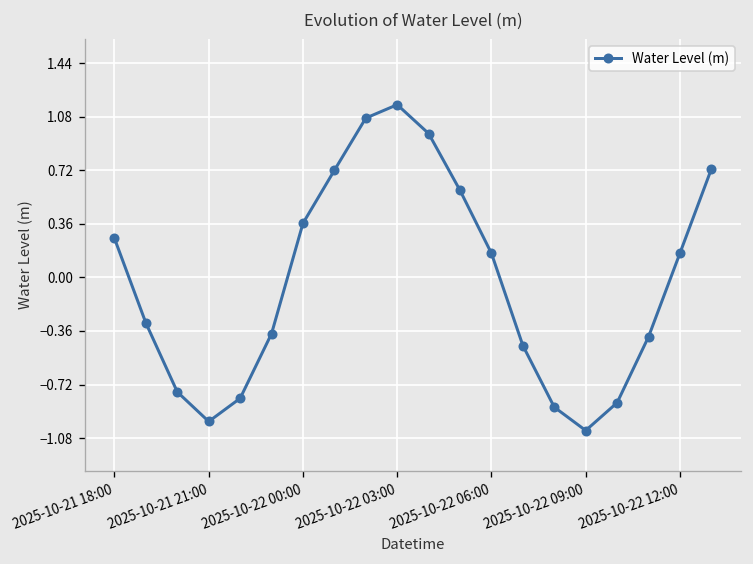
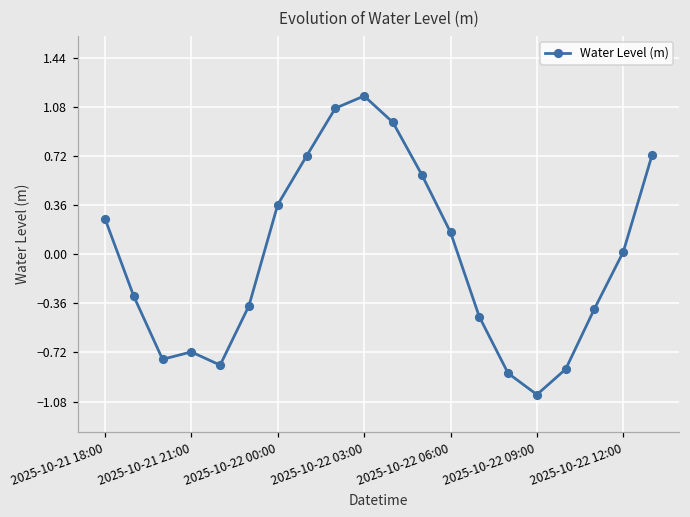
  {
    "2025-10-21 18:00": 0.26,
-   "2025-10-21 21:00": -0.97,
+   "2025-10-21 21:00": -0.72,
    "2025-10-22 00:00": 0.36,
    "2025-10-22 03:00": 1.16,
    "2025-10-22 06:00": 0.16,
    "2025-10-22 09:00": -1.03,
-   "2025-10-22 12:00": 0.16
+   "2025-10-22 12:00": 0.02
  }
